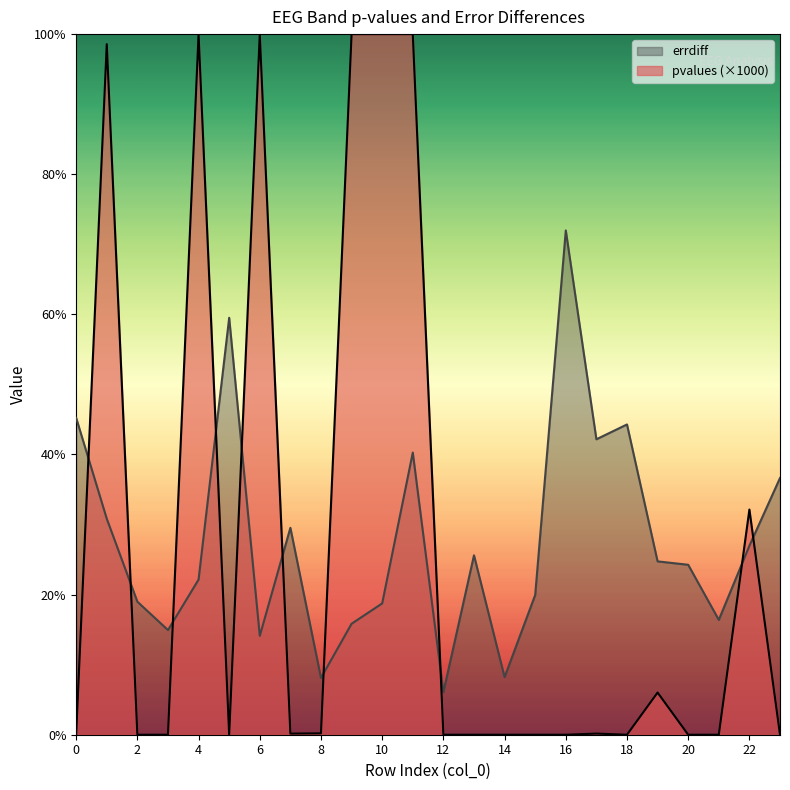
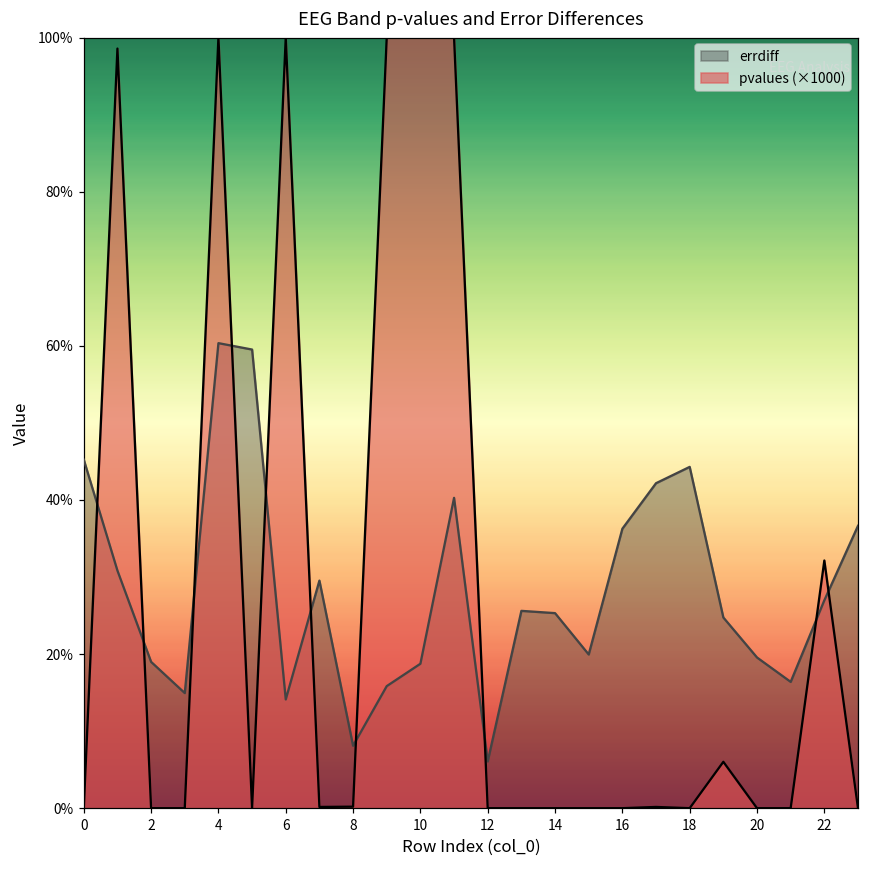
  {
    "errdiff": {
      "0": "45%",
      "2": "19%",
-     "4": "22%",
+     "4": "60%",
      "6": "14%",
      "8": "8%",
      "10": "19%",
      "12": "6%",
-     "14": "8%",
-     "16": "72%",
+     "14": "25%",
+     "16": "36%",
      "18": "44%",
-     "20": "24%",
+     "20": "20%",
      "22": "27%"
    },
    "pvalues (×1000)": {
      "0": "0%",
      "2": "0%",
      "4": "100%",
      "6": "100%",
      "8": "0%",
      "10": "100%",
      "12": "0%",
      "14": "0%",
      "16": "0%",
      "18": "0%",
      "20": "0%",
      "22": "32%"
    }
  }
